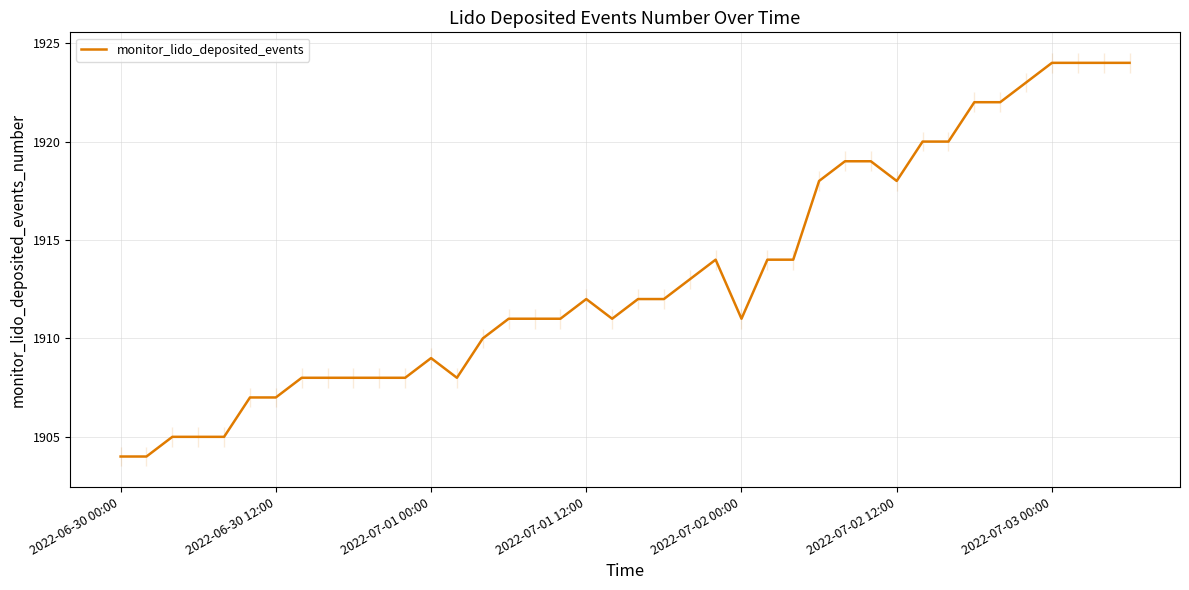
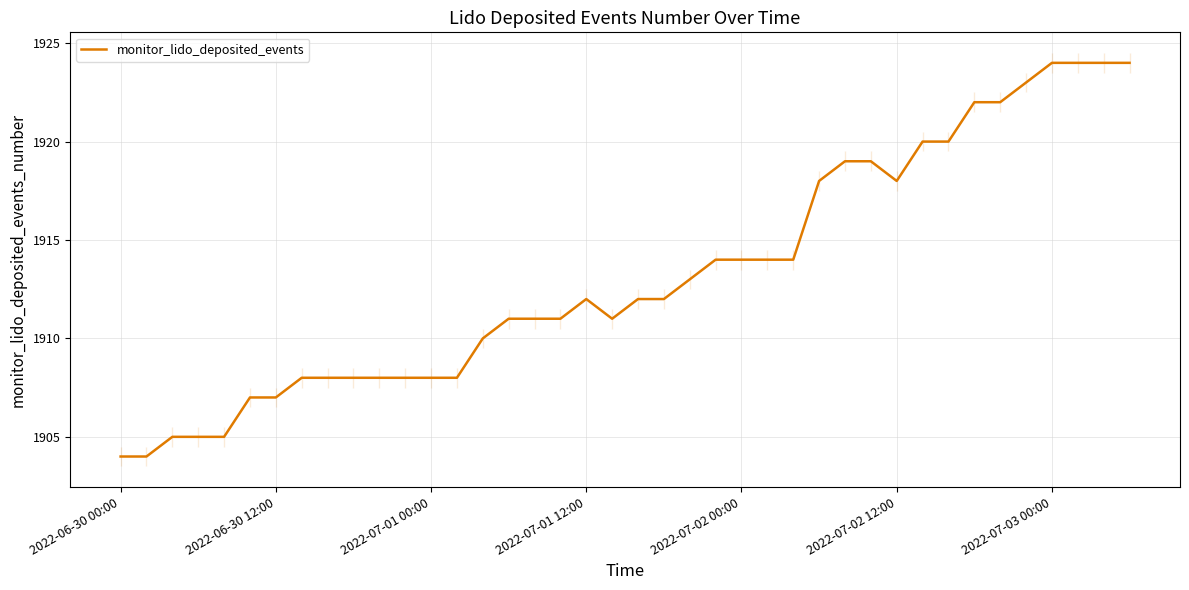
  {
    "2022-06-30 00:00": 1904,
    "2022-06-30 12:00": 1907,
-   "2022-07-01 00:00": 1909,
+   "2022-07-01 00:00": 1908,
    "2022-07-01 12:00": 1912,
-   "2022-07-02 00:00": 1911,
+   "2022-07-02 00:00": 1914,
    "2022-07-02 12:00": 1918,
    "2022-07-03 00:00": 1924
  }
